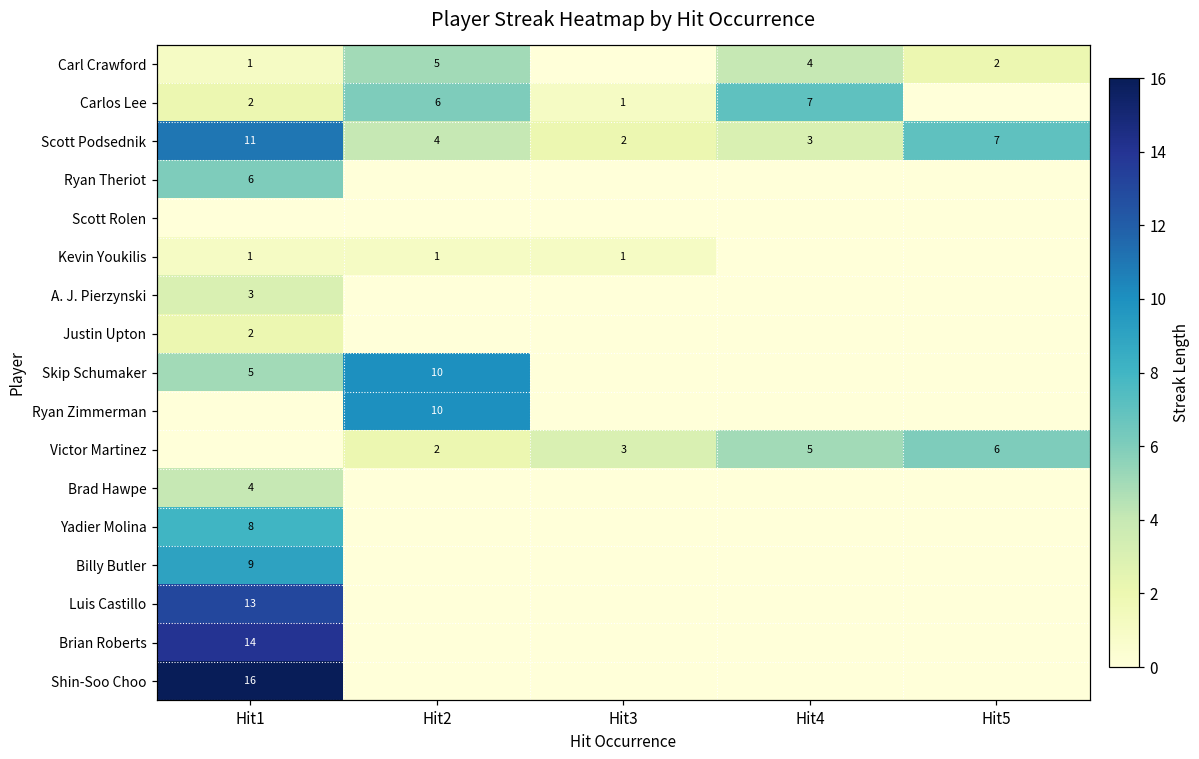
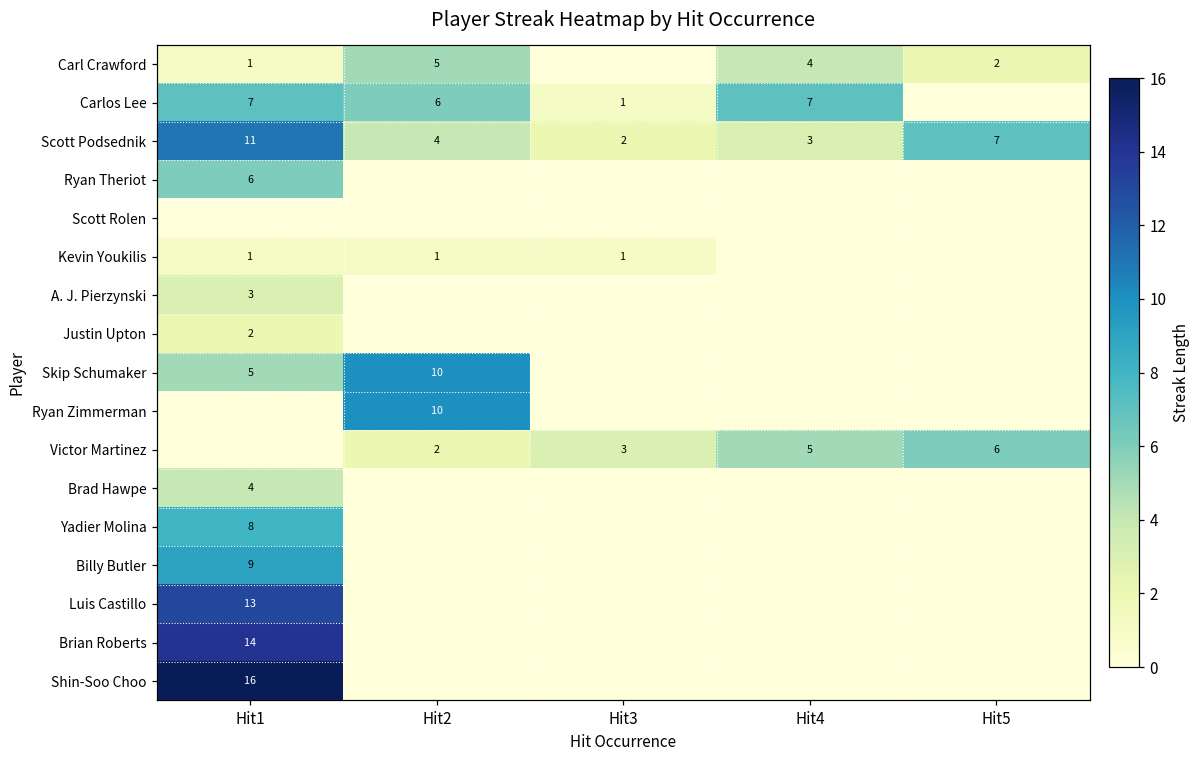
  {
    "Carl Crawford": {
      "Hit1": 1,
      "Hit2": 5,
      "Hit4": 4,
      "Hit5": 2
    },
    "Carlos Lee": {
-     "Hit1": 2,
+     "Hit1": 7,
      "Hit2": 6,
      "Hit3": 1,
      "Hit4": 7
    },
    "Scott Podsednik": {
      "Hit1": 11,
      "Hit2": 4,
      "Hit3": 2,
      "Hit4": 3,
      "Hit5": 7
    },
    "Ryan Theriot": {
      "Hit1": 6
    },
    "Kevin Youkilis": {
      "Hit1": 1,
      "Hit2": 1,
      "Hit3": 1
    },
    "A. J. Pierzynski": {
      "Hit1": 3
    },
    "Justin Upton": {
      "Hit1": 2
    },
    "Skip Schumaker": {
      "Hit1": 5,
      "Hit2": 10
    },
    "Ryan Zimmerman": {
      "Hit2": 10
    },
    "Victor Martinez": {
      "Hit2": 2,
      "Hit3": 3,
      "Hit4": 5,
      "Hit5": 6
    },
    "Brad Hawpe": {
      "Hit1": 4
    },
    "Yadier Molina": {
      "Hit1": 8
    },
    "Billy Butler": {
      "Hit1": 9
    },
    "Luis Castillo": {
      "Hit1": 13
    },
    "Brian Roberts": {
      "Hit1": 14
    },
    "Shin-Soo Choo": {
      "Hit1": 16
    }
  }
